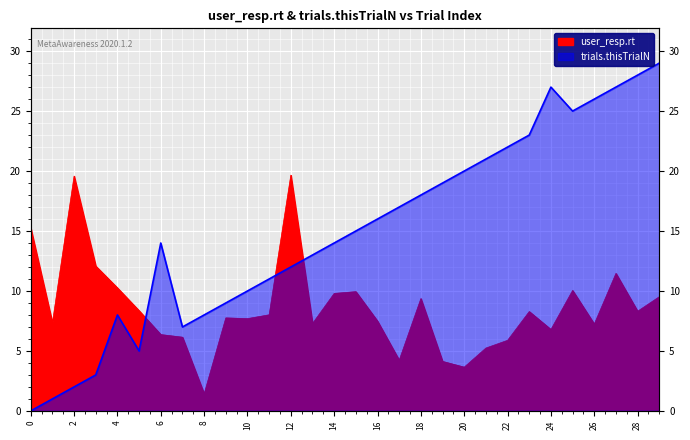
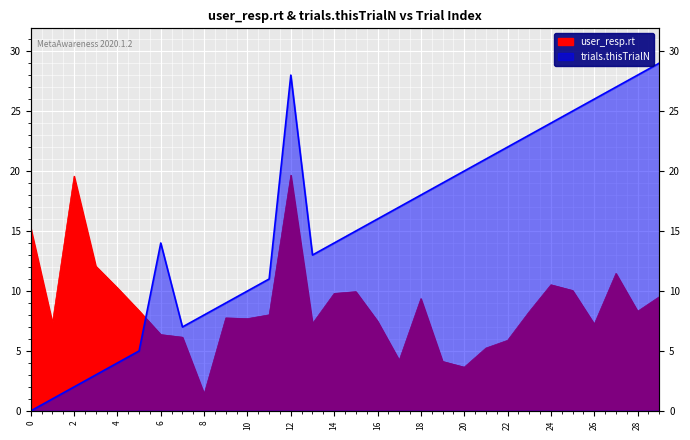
  {
    "user_resp.rt": {
      "0": 15.2,
      "2": 19.6,
      "4": 10.3,
      "6": 6.4,
      "8": 1.4,
      "10": 7.7,
      "12": 19.7,
      "14": 9.8,
      "16": 7.5,
      "18": 9.4,
      "20": 3.6,
      "22": 5.9,
-     "24": 6.8,
+     "24": 10.5,
      "26": 7.2,
      "28": 8.3
    },
    "trials.thisTrialN": {
      "0": 0,
      "2": 2,
-     "4": 8,
+     "4": 4,
      "6": 14,
      "8": 8,
      "10": 10,
-     "12": 12,
+     "12": 28,
      "14": 14,
      "16": 16,
      "18": 18,
      "20": 20,
      "22": 22,
-     "24": 27,
+     "24": 24,
      "26": 26,
      "28": 28
    }
  }
